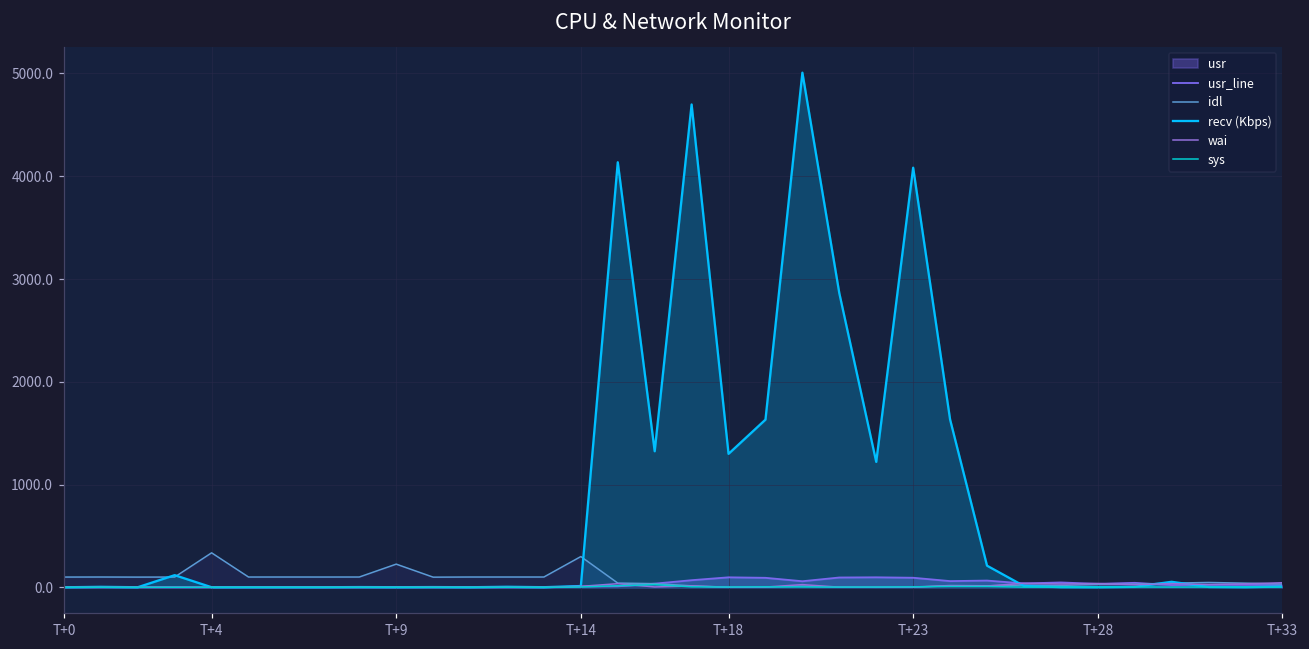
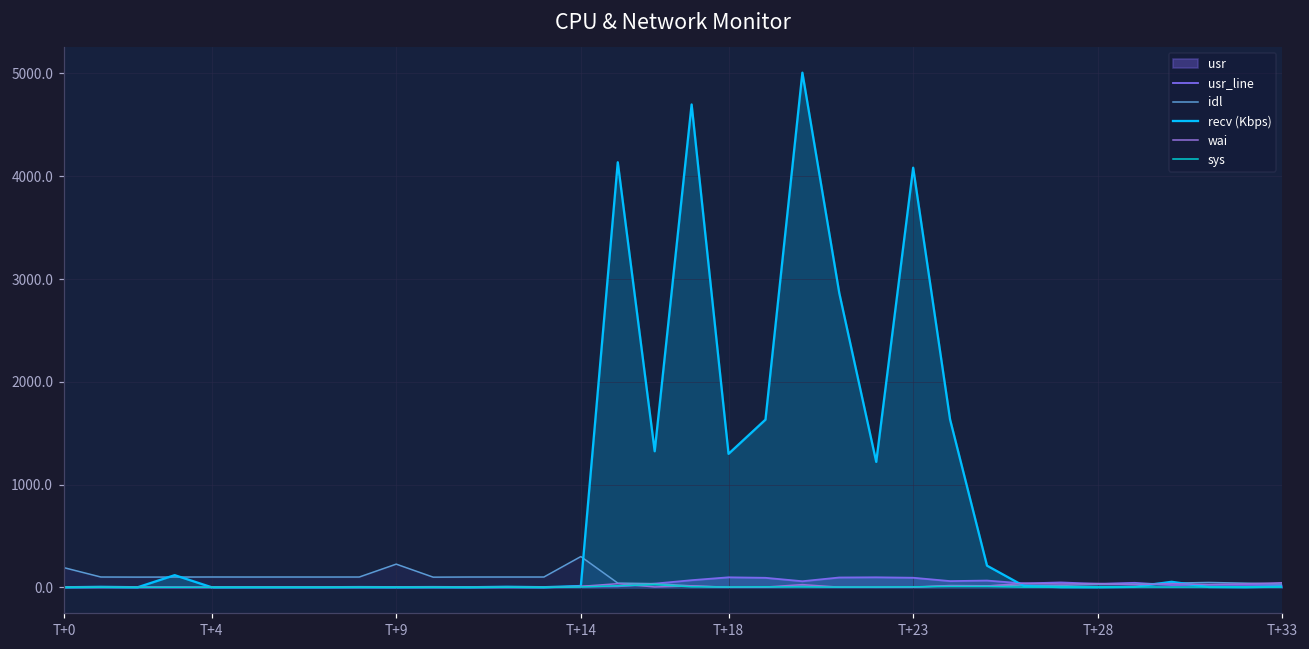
  {
    "idl": {
-     "T+0": 100,
-     "T+4": 300,
+     "T+0": 200,
+     "T+4": 100,
      "T+9": 200,
      "T+14": 300
    }
  }
